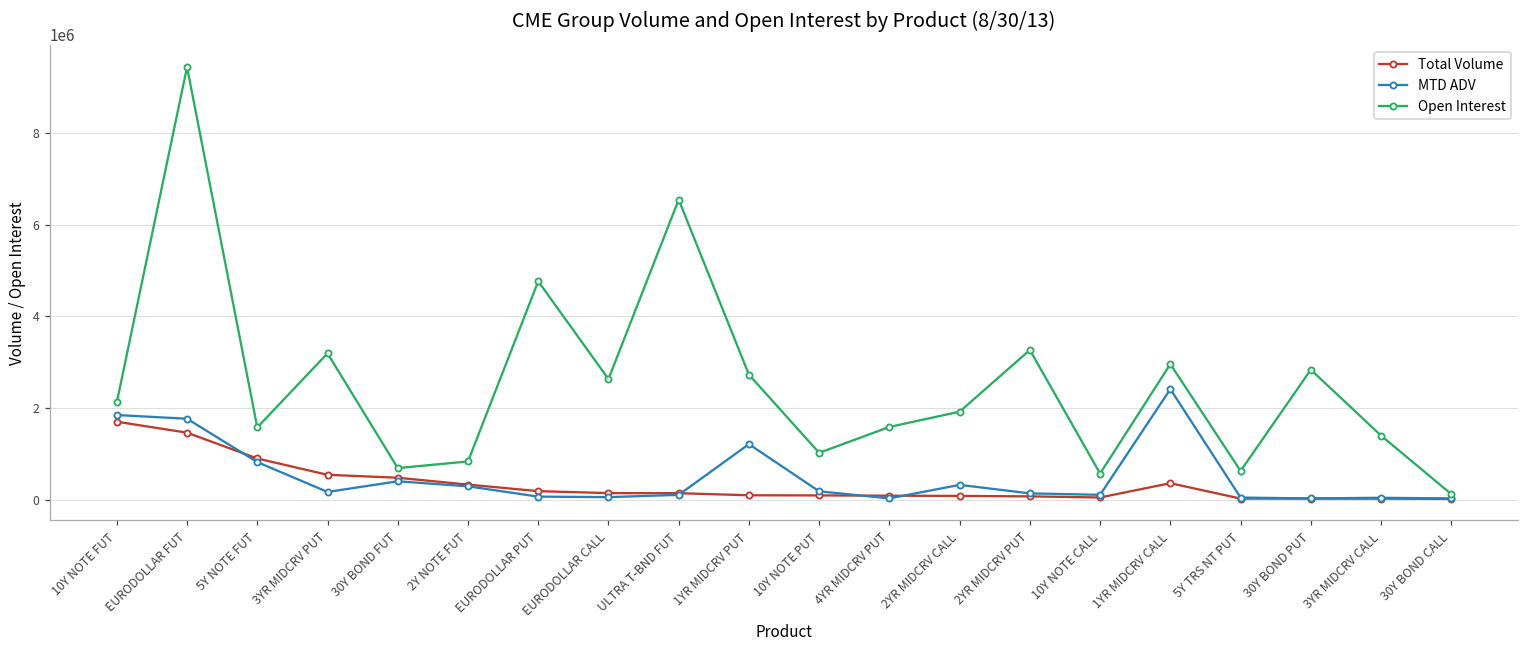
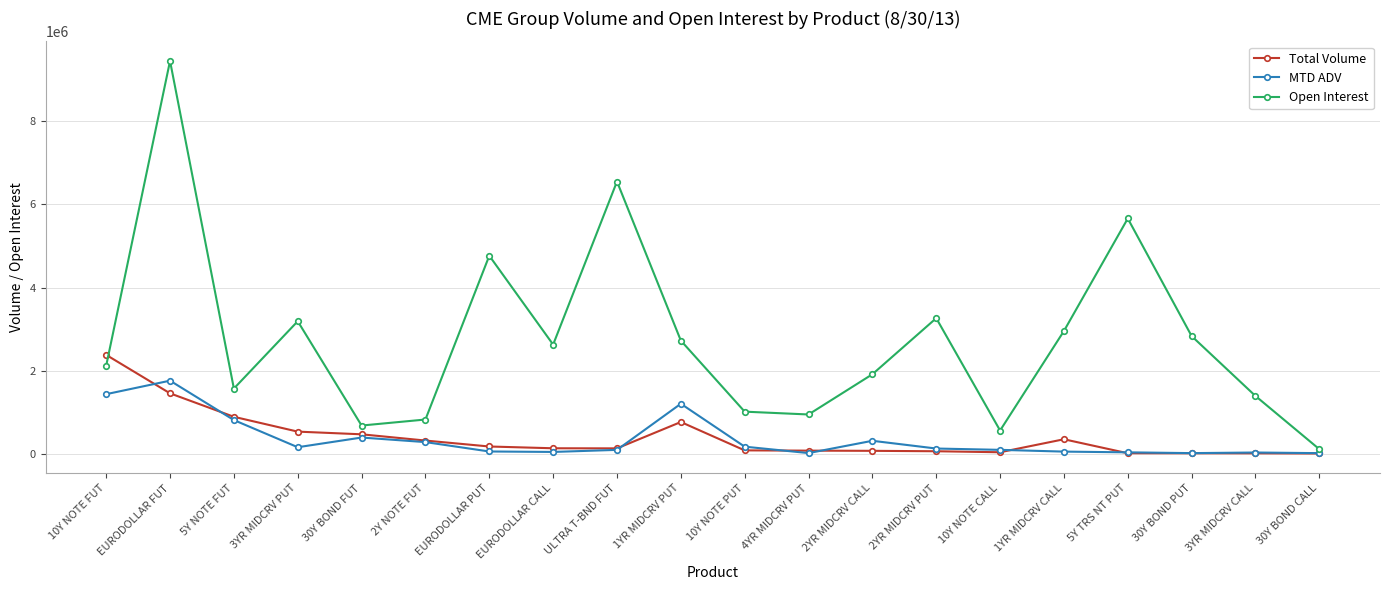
  {
    "Total Volume": {
-     "10Y NOTE FUT": 1700000,
+     "10Y NOTE FUT": 2400000,
      "EURODOLLAR FUT": 1500000,
      "5Y NOTE FUT": 900000,
      "3YR MIDCRV PUT": 500000,
      "30Y BOND FUT": 500000,
      "EURODOLLAR PUT": 200000,
      "EURODOLLAR CALL": 100000,
-     "1YR MIDCRV PUT": 100000,
+     "1YR MIDCRV PUT": 800000,
      "10Y NOTE PUT": 100000,
      "2YR MIDCRV CALL": 100000,
      "2YR MIDCRV PUT": 100000,
      "1YR MIDCRV CALL": 400000
    },
    "MTD ADV": {
-     "10Y NOTE FUT": 1800000,
+     "10Y NOTE FUT": 1400000,
      "EURODOLLAR FUT": 1800000,
      "5Y NOTE FUT": 800000,
      "3YR MIDCRV PUT": 200000,
      "30Y BOND FUT": 400000,
      "EURODOLLAR PUT": 100000,
      "EURODOLLAR CALL": 100000,
      "1YR MIDCRV PUT": 1200000,
      "10Y NOTE PUT": 200000,
      "2YR MIDCRV CALL": 300000,
      "2YR MIDCRV PUT": 100000,
-     "1YR MIDCRV CALL": 2400000
+     "1YR MIDCRV CALL": 100000
    },
    "Open Interest": {
      "10Y NOTE FUT": 2100000,
      "EURODOLLAR FUT": 9400000,
      "5Y NOTE FUT": 1600000,
      "3YR MIDCRV PUT": 3200000,
      "30Y BOND FUT": 700000,
      "2Y NOTE FUT": 800000,
      "EURODOLLAR PUT": 4800000,
      "EURODOLLAR CALL": 2600000,
      "ULTRA T-BND FUT": 6600000,
      "1YR MIDCRV PUT": 2700000,
      "10Y NOTE PUT": 1000000,
-     "4YR MIDCRV PUT": 1600000,
+     "4YR MIDCRV PUT": 1000000,
      "2YR MIDCRV CALL": 1900000,
      "2YR MIDCRV PUT": 3300000,
      "10Y NOTE CALL": 600000,
      "1YR MIDCRV CALL": 3000000,
-     "5Y TRS NT PUT": 600000,
+     "5Y TRS NT PUT": 5700000,
      "30Y BOND PUT": 2800000,
      "3YR MIDCRV CALL": 1400000,
      "30Y BOND CALL": 100000
    }
  }
